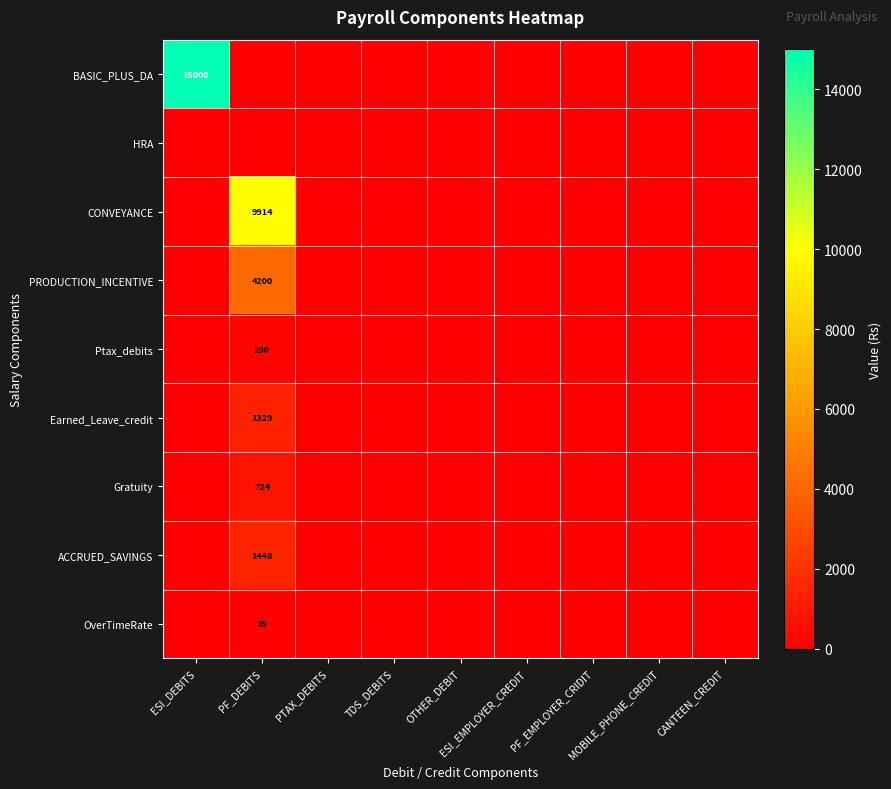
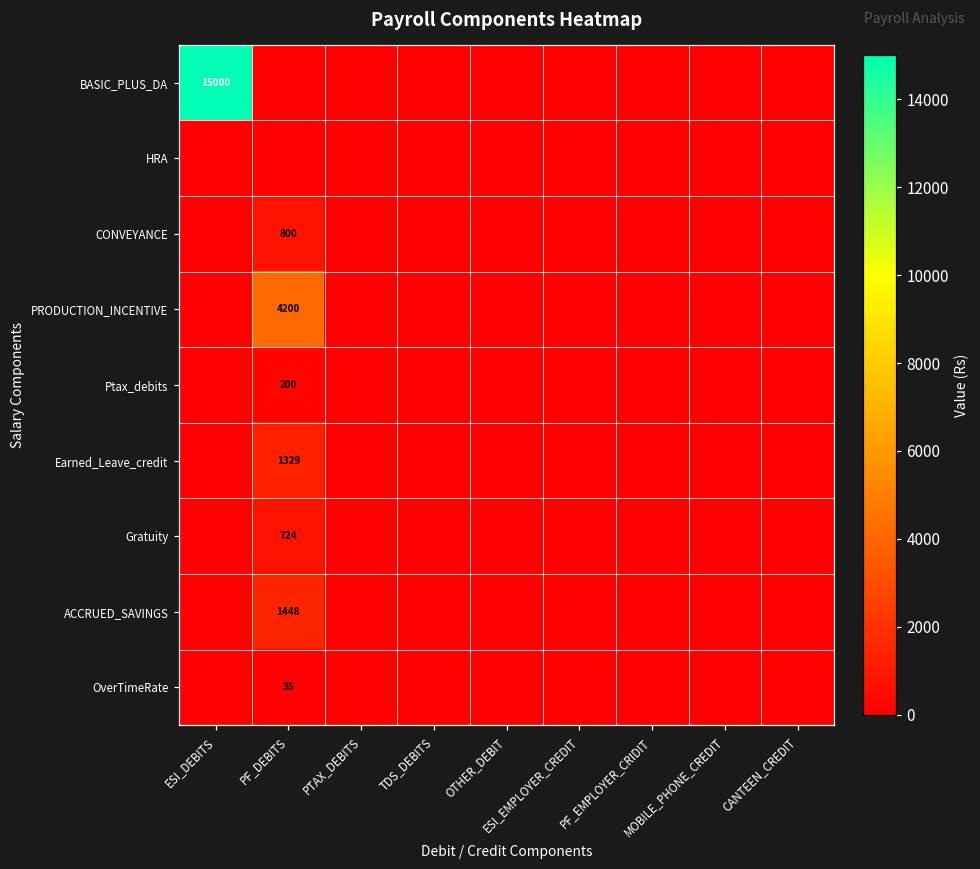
  {
    "BASIC_PLUS_DA": {
      "ESI_DEBITS": 15000
    },
    "CONVEYANCE": {
-     "PF_DEBITS": 9914
+     "PF_DEBITS": 800
    },
    "PRODUCTION_INCENTIVE": {
      "PF_DEBITS": 4200
    },
    "Ptax_debits": {
      "PF_DEBITS": 200
    },
    "Earned_Leave_credit": {
      "PF_DEBITS": 1329
    },
    "Gratuity": {
      "PF_DEBITS": 724
    },
    "ACCRUED_SAVINGS": {
      "PF_DEBITS": 1448
    },
    "OverTimeRate": {
      "PF_DEBITS": 35
    }
  }
